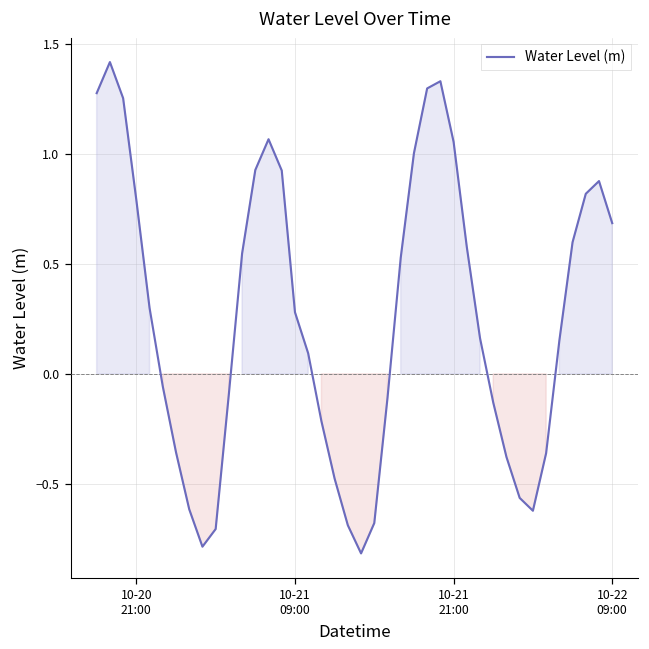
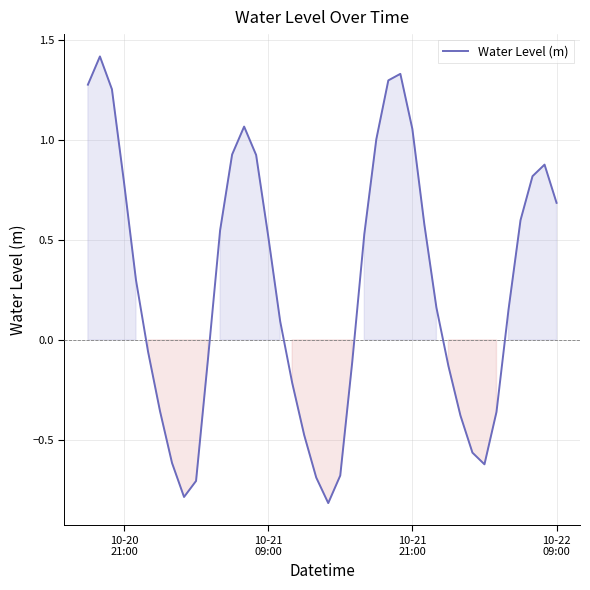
  {
    "10-20 21:00": 0.79,
-   "10-21 09:00": 0.28,
+   "10-21 09:00": 0.52,
    "10-21 21:00": 1.06,
    "10-22 09:00": 0.69
  }
